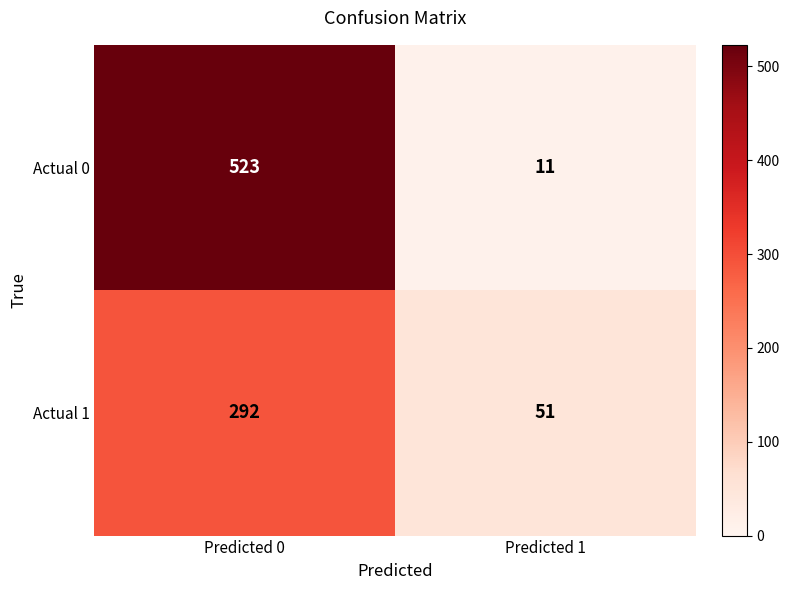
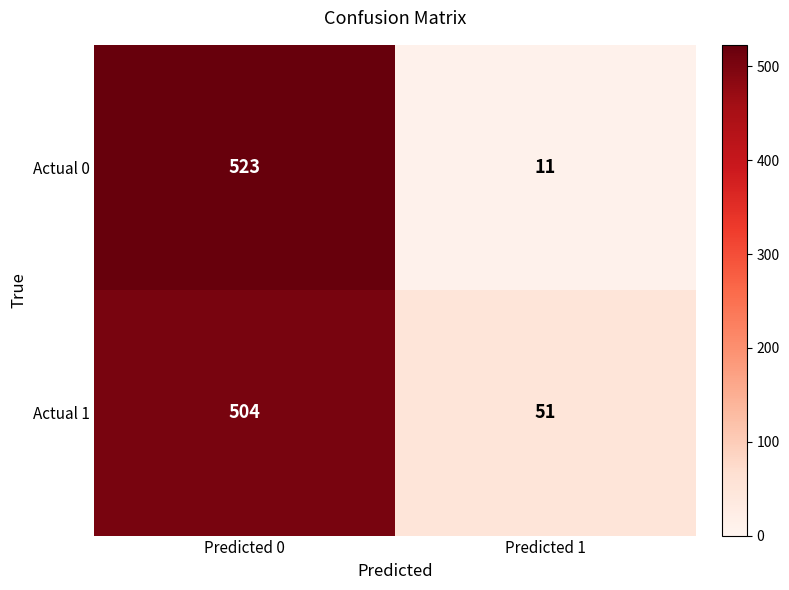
  {
    "Actual 0": {
      "Predicted 0": 523,
      "Predicted 1": 11
    },
    "Actual 1": {
-     "Predicted 0": 292,
+     "Predicted 0": 504,
      "Predicted 1": 51
    }
  }
